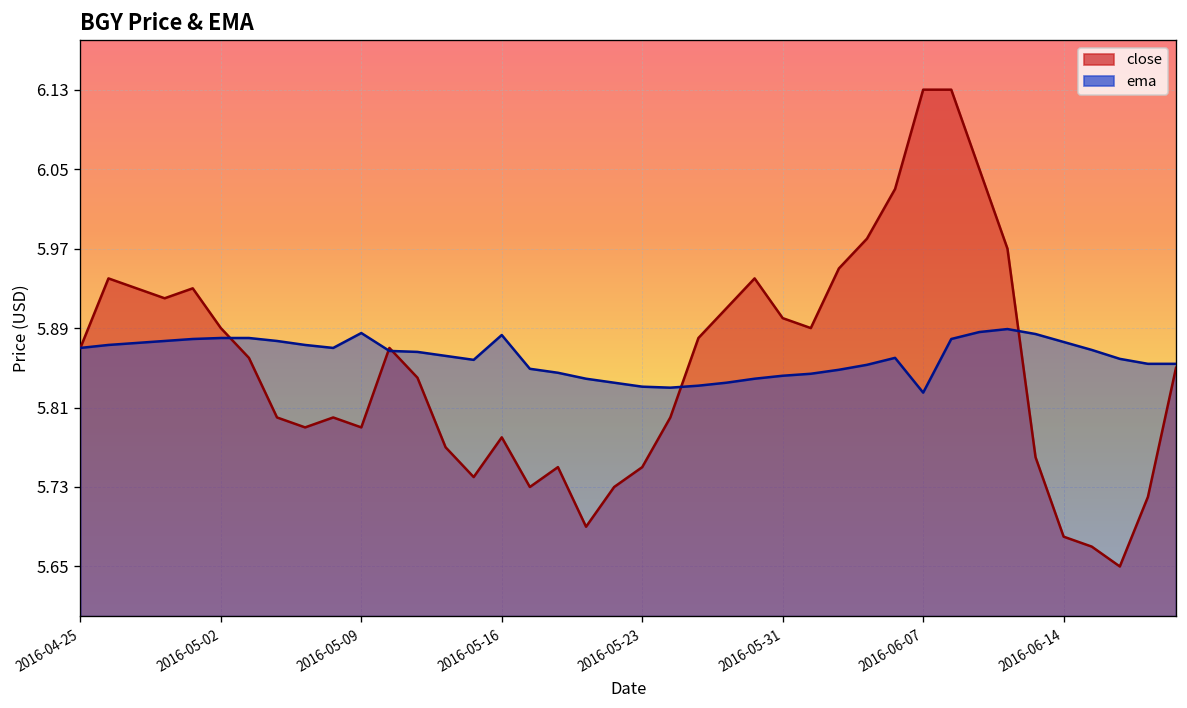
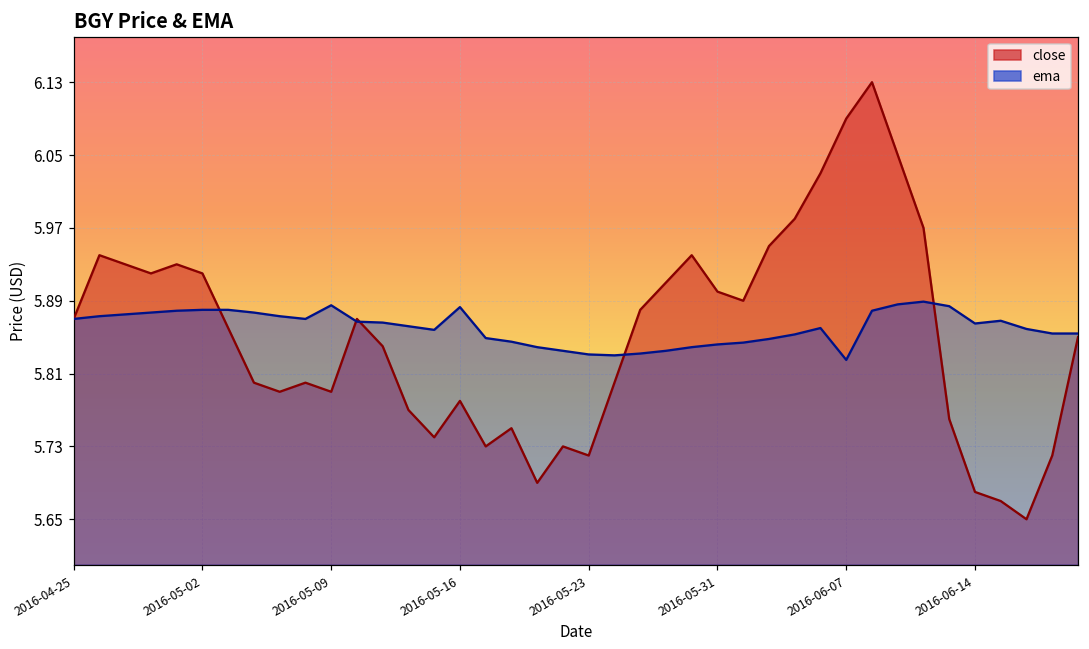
  {
    "close": {
-     "2016-05-02": 5.89,
+     "2016-05-02": 5.92,
      "2016-05-09": 5.79,
      "2016-05-16": 5.78,
-     "2016-05-23": 5.75,
+     "2016-05-23": 5.72,
      "2016-05-31": 5.90,
-     "2016-06-07": 6.13,
+     "2016-06-07": 6.09,
      "2016-06-14": 5.68
    },
    "ema": {
      "2016-05-02": 5.88,
      "2016-05-09": 5.89,
      "2016-05-16": 5.88,
      "2016-05-23": 5.83,
      "2016-05-31": 5.84,
      "2016-06-07": 5.83,
-     "2016-06-14": 5.88
+     "2016-06-14": 5.87
    }
  }
